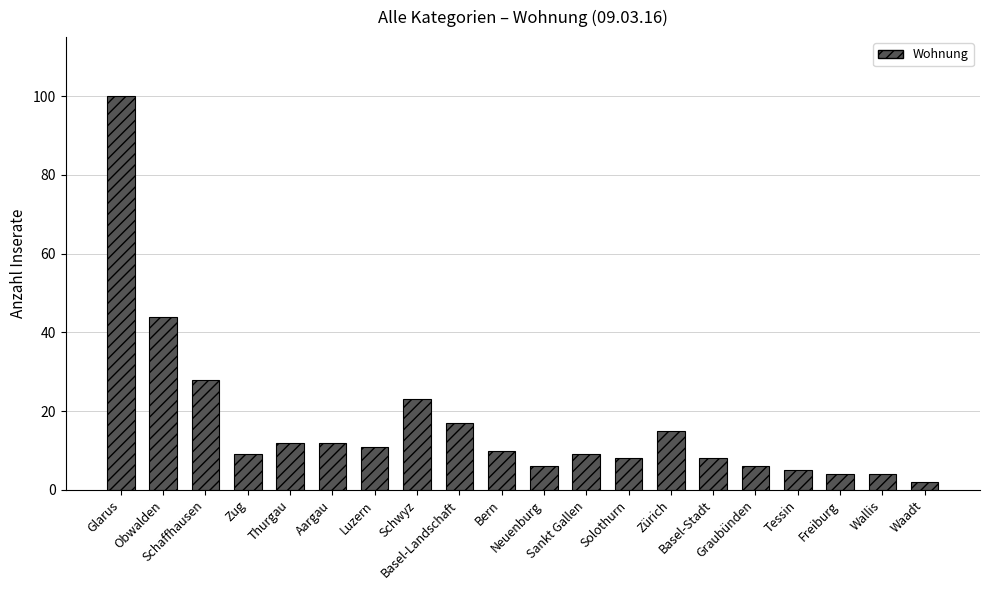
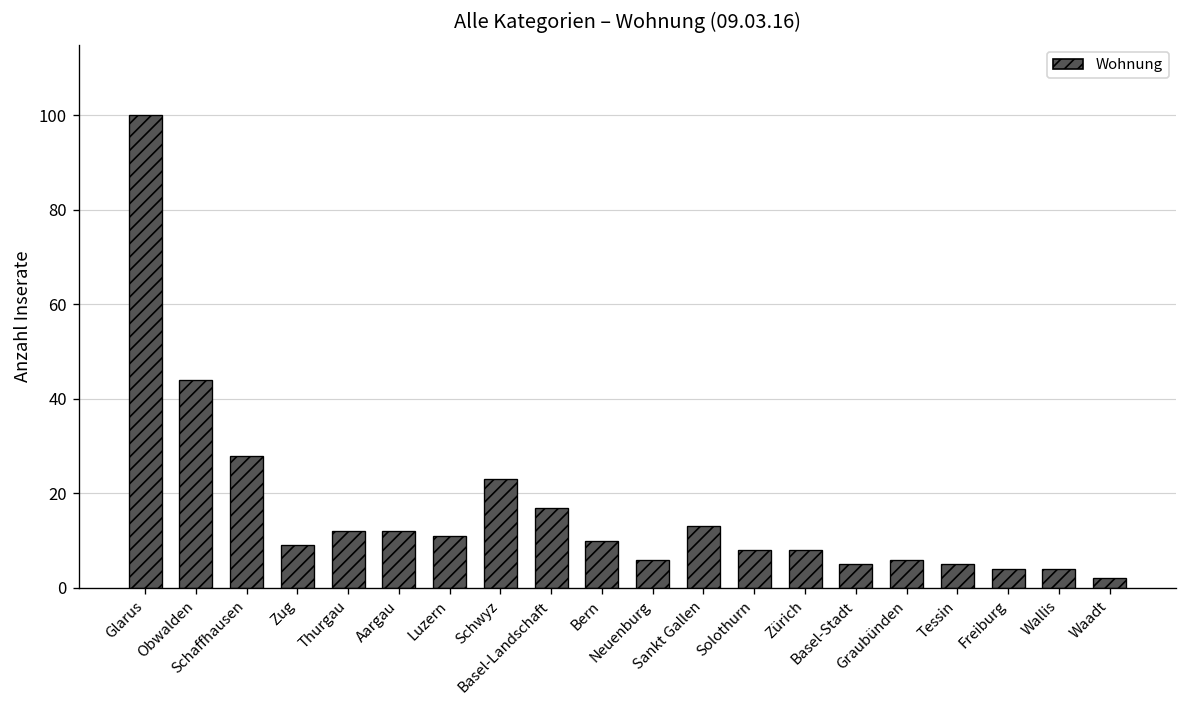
  {
    "Glarus": 100,
    "Obwalden": 44,
    "Schaffhausen": 28,
    "Zug": 9,
    "Thurgau": 12,
    "Aargau": 12,
    "Luzern": 11,
    "Schwyz": 23,
    "Basel-Landschaft": 17,
    "Bern": 10,
    "Neuenburg": 6,
-   "Sankt Gallen": 9,
+   "Sankt Gallen": 13,
    "Solothurn": 8,
-   "Zürich": 15,
-   "Basel-Stadt": 8,
+   "Zürich": 8,
+   "Basel-Stadt": 5,
    "Graubünden": 6,
    "Tessin": 5,
    "Freiburg": 4,
    "Wallis": 4,
    "Waadt": 2
  }
